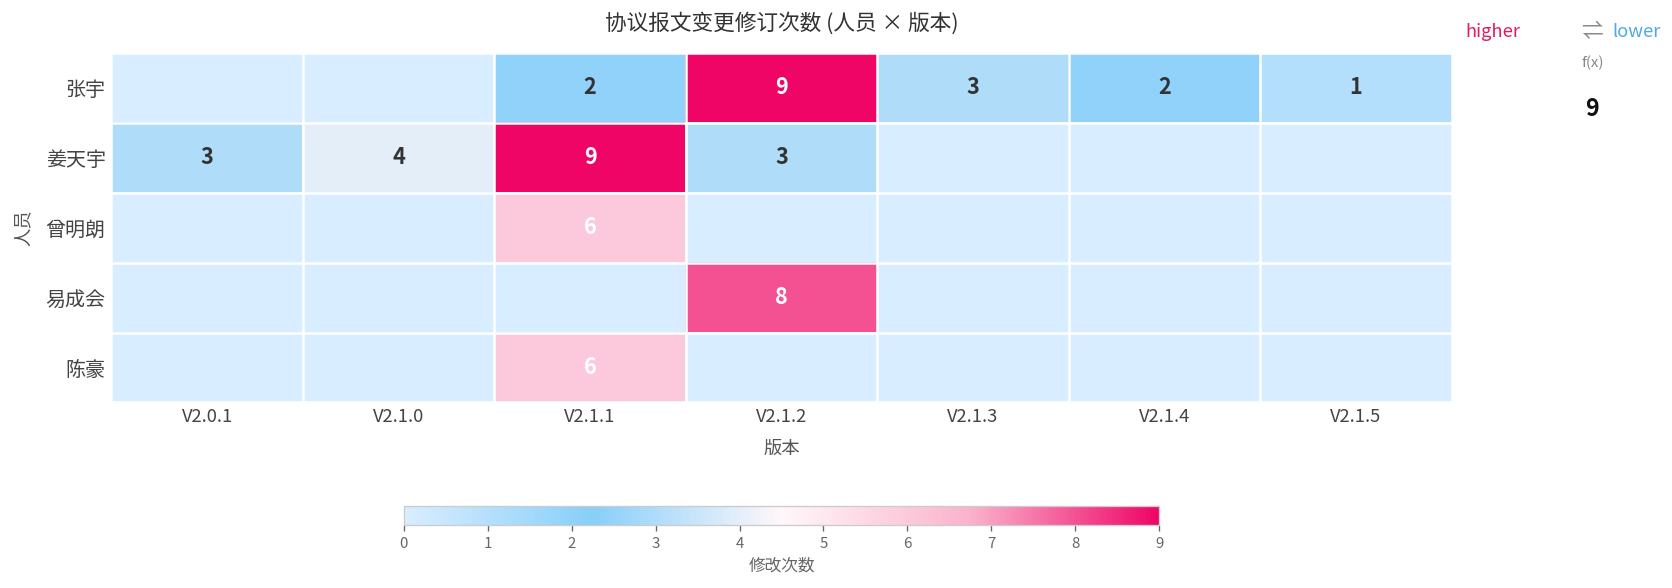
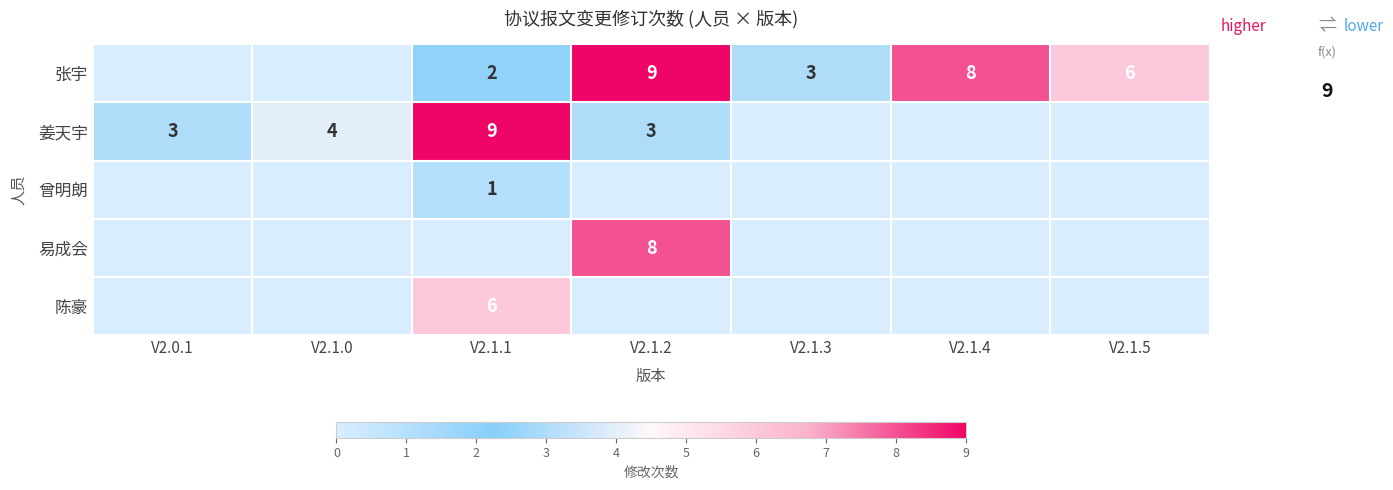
  {
    "张宇": {
      "V2.1.1": 2,
      "V2.1.2": 9,
      "V2.1.3": 3,
-     "V2.1.4": 2,
-     "V2.1.5": 1
+     "V2.1.4": 8,
+     "V2.1.5": 6
    },
    "姜天宇": {
      "V2.0.1": 3,
      "V2.1.0": 4,
      "V2.1.1": 9,
      "V2.1.2": 3
    },
    "曾明朗": {
-     "V2.1.1": 6
+     "V2.1.1": 1
    },
    "易成会": {
      "V2.1.2": 8
    },
    "陈豪": {
      "V2.1.1": 6
    }
  }
